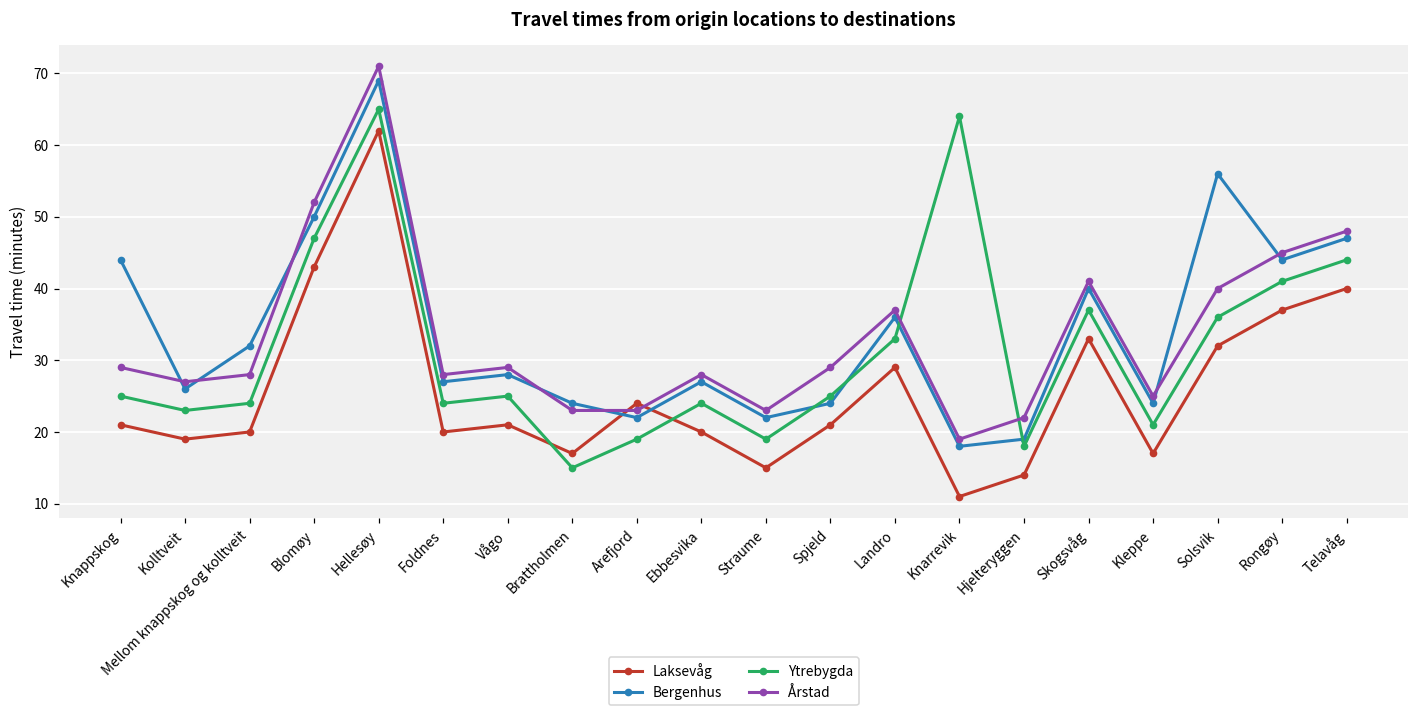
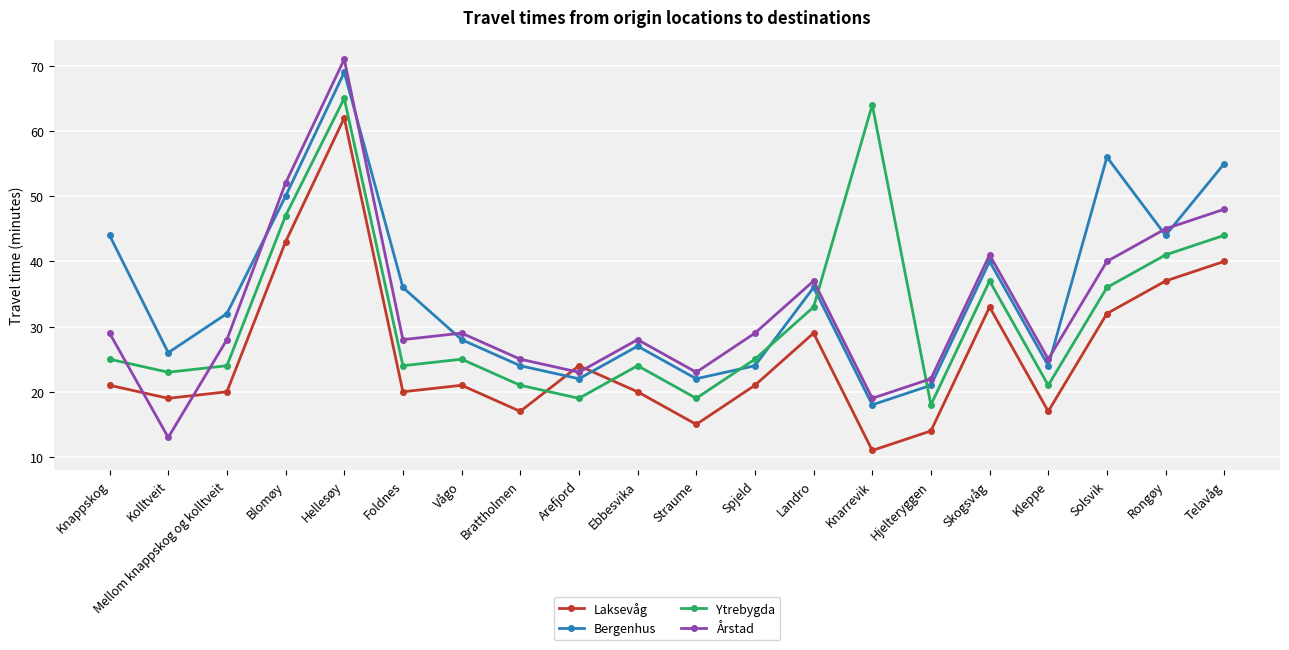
  {
    "Laksevåg": {
      "Knappskog": 21,
      "Kolltveit": 19,
      "Mellom knappskog og kolltveit": 20,
      "Blomøy": 43,
      "Hellesøy": 62,
      "Foldnes": 20,
      "Vågo": 21,
      "Brattholmen": 17,
      "Arefjord": 24,
      "Ebbesvika": 20,
      "Straume": 15,
      "Spjeld": 21,
      "Landro": 29,
      "Knarrevik": 11,
      "Hjelteryggen": 14,
      "Skogsvåg": 33,
      "Kleppe": 17,
      "Solsvik": 32,
      "Rongøy": 37,
      "Telavåg": 40
    },
    "Bergenhus": {
      "Knappskog": 44,
      "Kolltveit": 26,
      "Mellom knappskog og kolltveit": 32,
      "Blomøy": 50,
      "Hellesøy": 69,
-     "Foldnes": 27,
+     "Foldnes": 36,
      "Vågo": 28,
      "Brattholmen": 24,
      "Arefjord": 22,
      "Ebbesvika": 27,
      "Straume": 22,
      "Spjeld": 24,
      "Landro": 36,
      "Knarrevik": 18,
-     "Hjelteryggen": 19,
+     "Hjelteryggen": 21,
      "Skogsvåg": 40,
      "Kleppe": 24,
      "Solsvik": 56,
      "Rongøy": 44,
-     "Telavåg": 47
+     "Telavåg": 55
    },
    "Ytrebygda": {
      "Knappskog": 25,
      "Kolltveit": 23,
      "Mellom knappskog og kolltveit": 24,
      "Blomøy": 47,
      "Hellesøy": 65,
      "Foldnes": 24,
      "Vågo": 25,
-     "Brattholmen": 15,
+     "Brattholmen": 21,
      "Arefjord": 19,
      "Ebbesvika": 24,
      "Straume": 19,
      "Spjeld": 25,
      "Landro": 33,
      "Knarrevik": 64,
      "Hjelteryggen": 18,
      "Skogsvåg": 37,
      "Kleppe": 21,
      "Solsvik": 36,
      "Rongøy": 41,
      "Telavåg": 44
    },
    "Årstad": {
      "Knappskog": 29,
-     "Kolltveit": 27,
+     "Kolltveit": 13,
      "Mellom knappskog og kolltveit": 28,
      "Blomøy": 52,
      "Hellesøy": 71,
      "Foldnes": 28,
      "Vågo": 29,
-     "Brattholmen": 23,
+     "Brattholmen": 25,
      "Arefjord": 23,
      "Ebbesvika": 28,
      "Straume": 23,
      "Spjeld": 29,
      "Landro": 37,
      "Knarrevik": 19,
      "Hjelteryggen": 22,
      "Skogsvåg": 41,
      "Kleppe": 25,
      "Solsvik": 40,
      "Rongøy": 45,
      "Telavåg": 48
    }
  }
